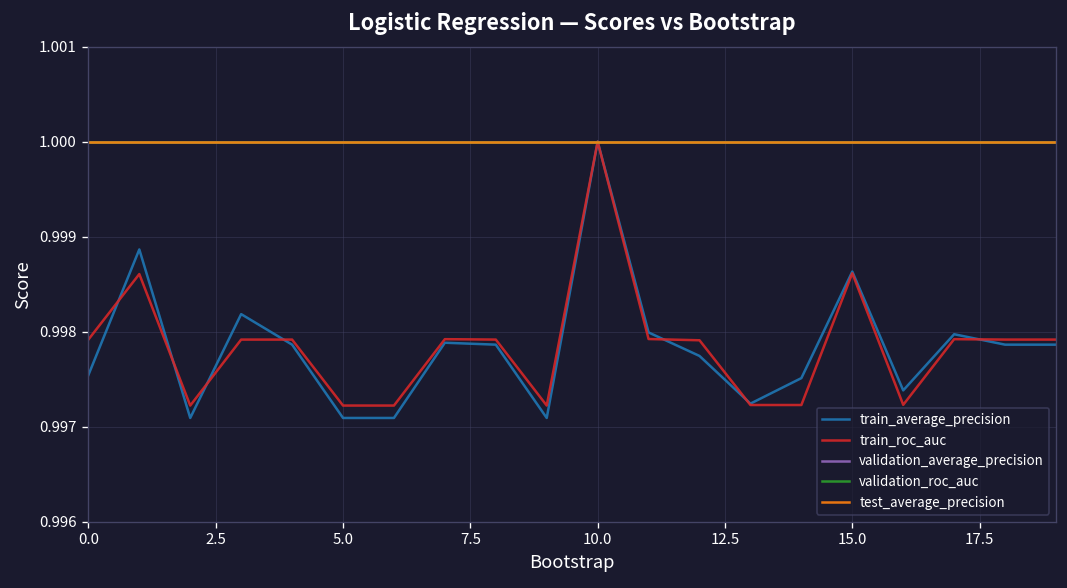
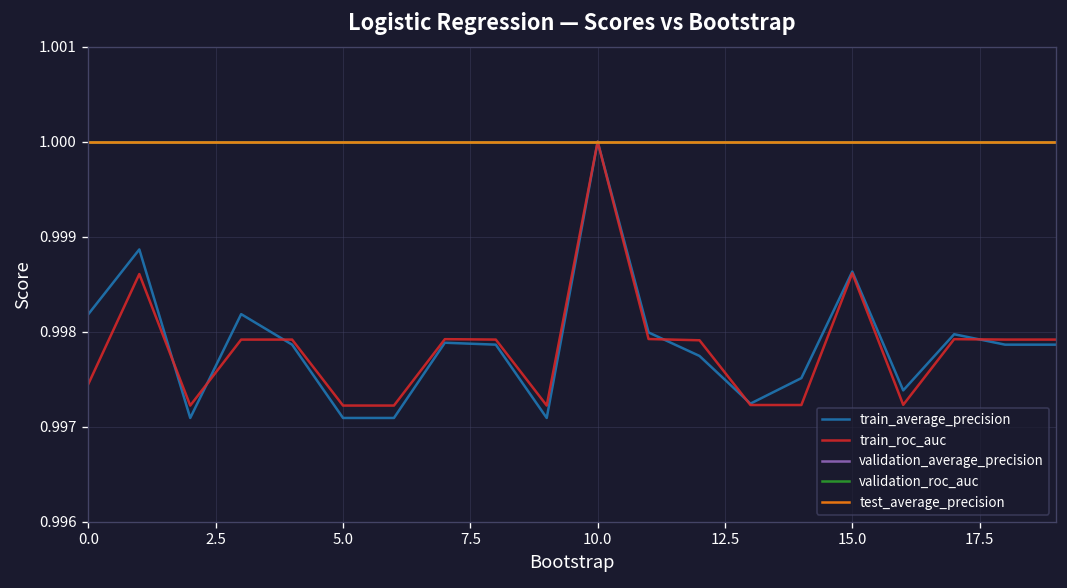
  {
    "train_average_precision": {
-     "0.0": 0.9975,
+     "0.0": 0.9982,
      "5.0": 0.9971
    },
    "train_roc_auc": {
-     "0.0": 0.9979,
+     "0.0": 0.9975,
      "5.0": 0.9972
    },
    "test_average_precision": {
      "0.0": 1.0000,
      "5.0": 1.0000,
      "15.0": 1.0000
    }
  }
